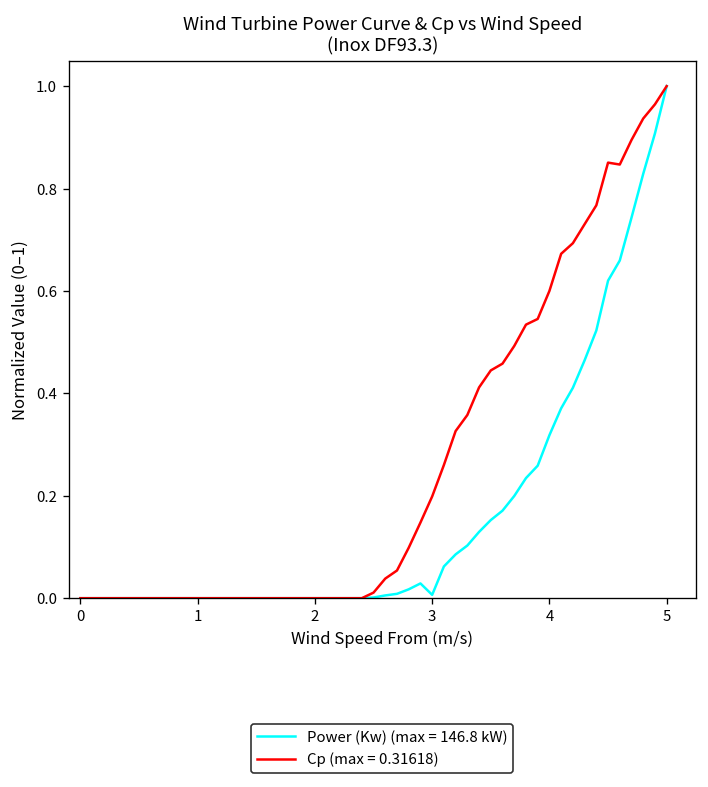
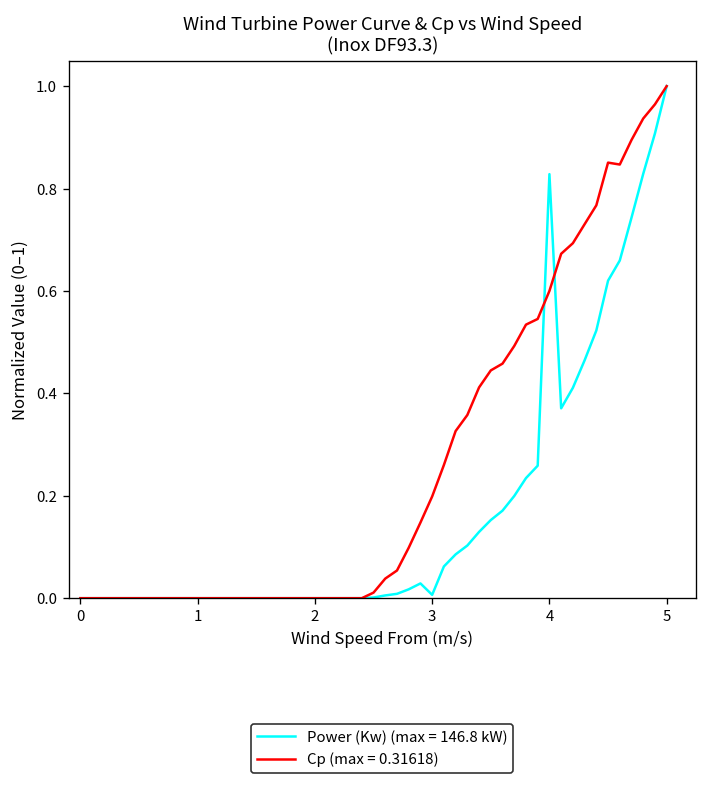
  {
    "Power (Kw) (max = 146.8 kW)": {
      "3": 0.01,
-     "4": 0.32
+     "4": 0.83
    },
    "Cp (max = 0.31618)": {
      "3": 0.20,
      "4": 0.60
    }
  }
